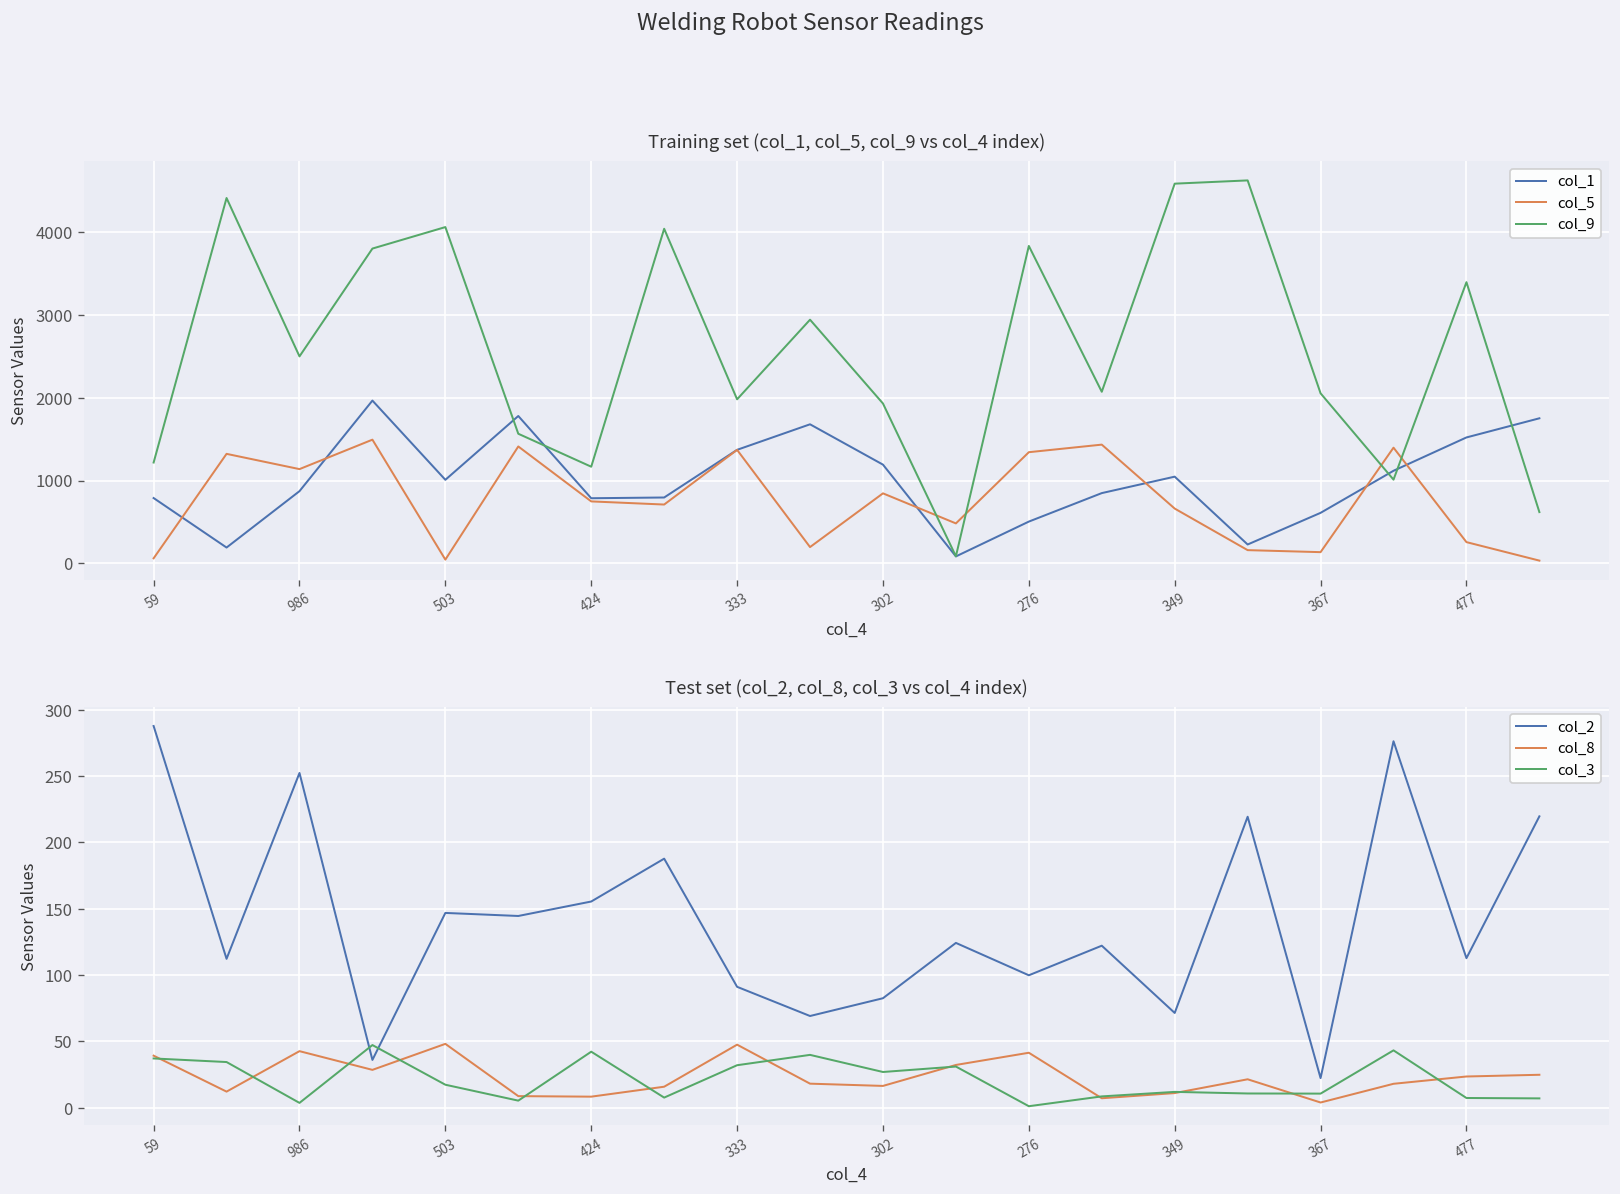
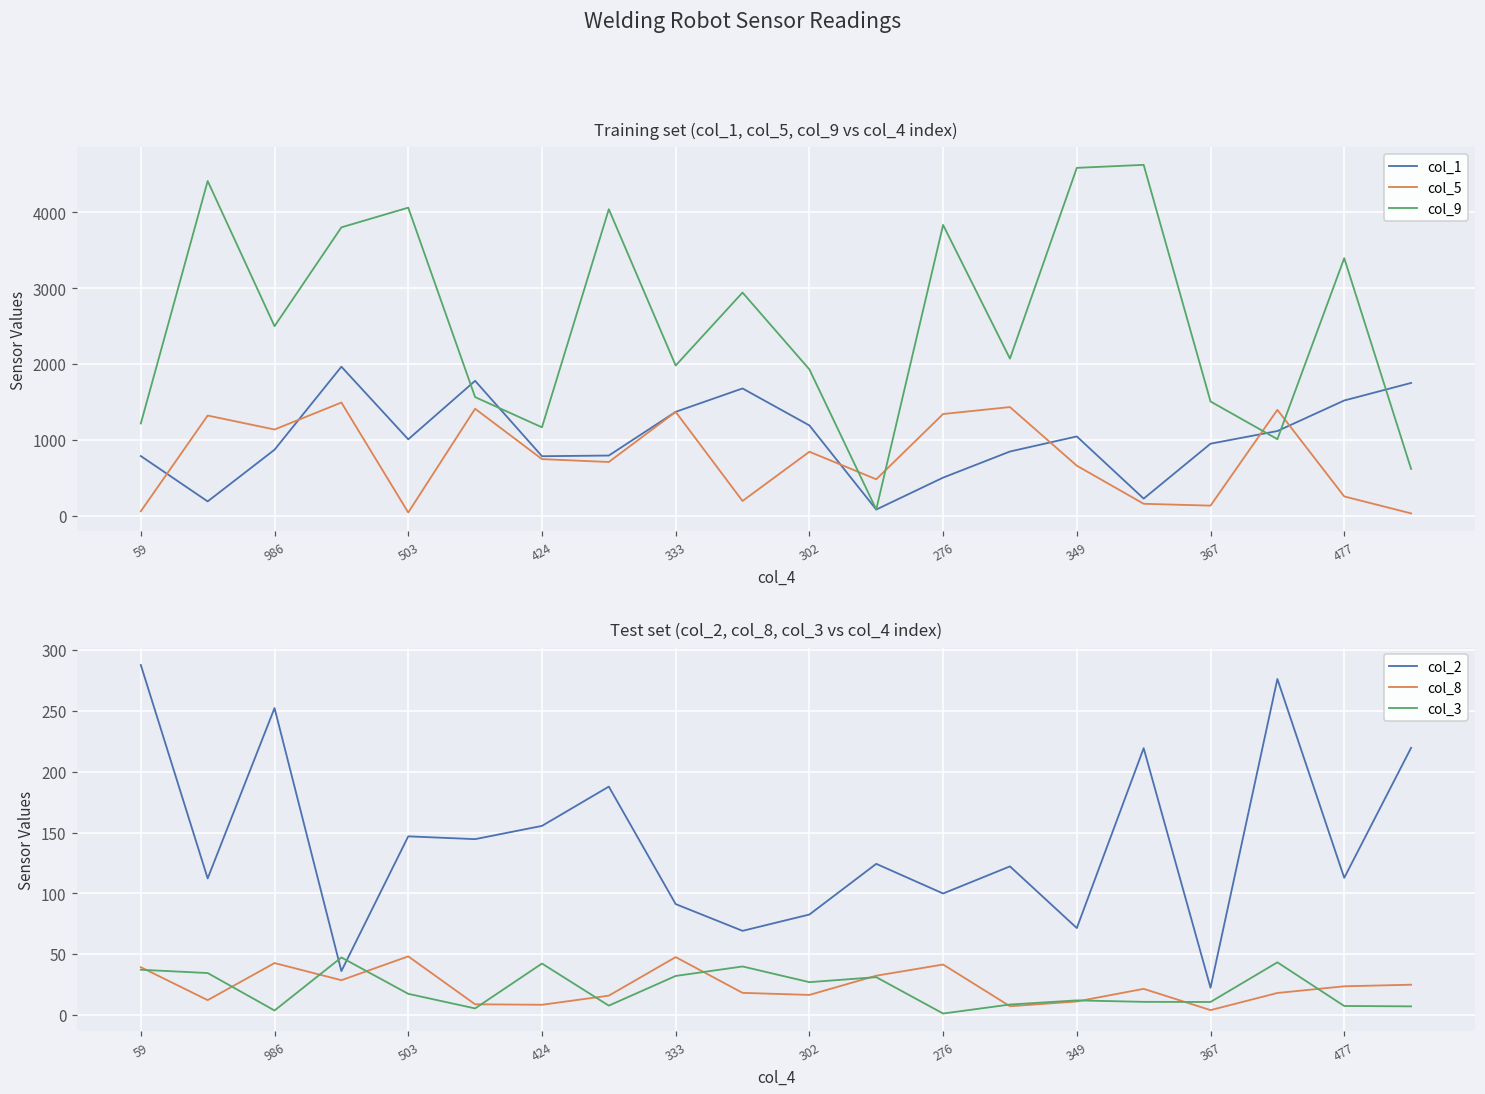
  {
    "Training set (col_1, col_5, col_9 vs col_4 index)": {
      "col_1": {
        "59": 800,
        "986": 900,
        "503": 1000,
        "424": 800,
        "302": 1200,
        "276": 500,
        "349": 1000,
-       "367": 600,
+       "367": 1000,
        "477": 1500
      },
      "col_5": {
        "59": 100,
        "986": 1100,
        "503": 0,
        "424": 700,
        "302": 800,
        "276": 1300,
        "349": 700,
        "367": 100,
        "477": 300
      },
      "col_9": {
        "59": 1200,
        "986": 2500,
        "503": 4100,
        "424": 1200,
        "333": 2000,
        "302": 1900,
        "276": 3800,
        "349": 4600,
-       "367": 2100,
+       "367": 1500,
        "477": 3400
      }
    },
    "Test set (col_2, col_8, col_3 vs col_4 index)": {
      "col_2": {
        "59": 288,
        "986": 252,
        "503": 147,
        "424": 156,
        "333": 91,
        "302": 83,
        "276": 100,
        "349": 72,
        "367": 22,
        "477": 113
      },
      "col_8": {
        "986": 43,
        "503": 48,
        "424": 8,
        "333": 48,
        "302": 17,
        "276": 42,
        "367": 4,
        "477": 24
      },
      "col_3": {
        "986": 4,
        "503": 17,
        "424": 42,
        "333": 32,
        "302": 27,
        "276": 1,
        "367": 11,
        "477": 7
      }
    }
  }
